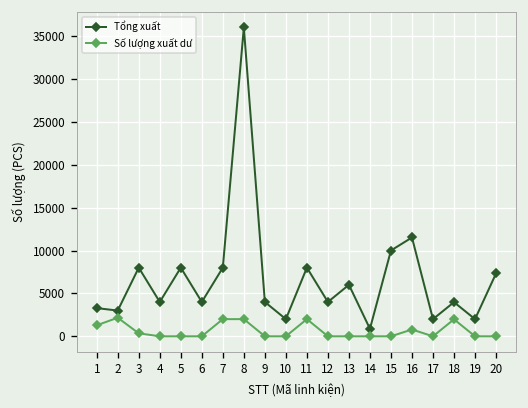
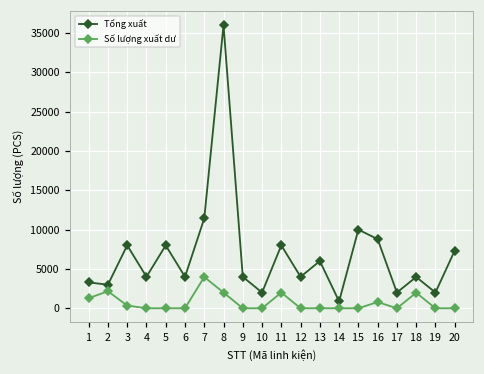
  {
    "Tổng xuất": {
      "1": 3000,
      "2": 3000,
      "3": 8000,
      "4": 4000,
      "5": 8000,
      "6": 4000,
-     "7": 8000,
+     "7": 11000,
      "8": 36000,
      "9": 4000,
      "10": 2000,
      "11": 8000,
      "12": 4000,
      "13": 6000,
      "14": 1000,
      "15": 10000,
-     "16": 12000,
+     "16": 9000,
      "17": 2000,
      "18": 4000,
      "19": 2000,
      "20": 7000
    },
    "Số lượng xuất dư": {
      "1": 1000,
      "2": 2000,
      "3": 0,
      "4": 0,
      "5": 0,
      "6": 0,
-     "7": 2000,
+     "7": 4000,
      "8": 2000,
      "9": 0,
      "10": 0,
      "11": 2000,
      "12": 0,
      "13": 0,
      "14": 0,
      "15": 0,
      "16": 1000,
      "17": 0,
      "18": 2000,
      "19": 0,
      "20": 0
    }
  }
